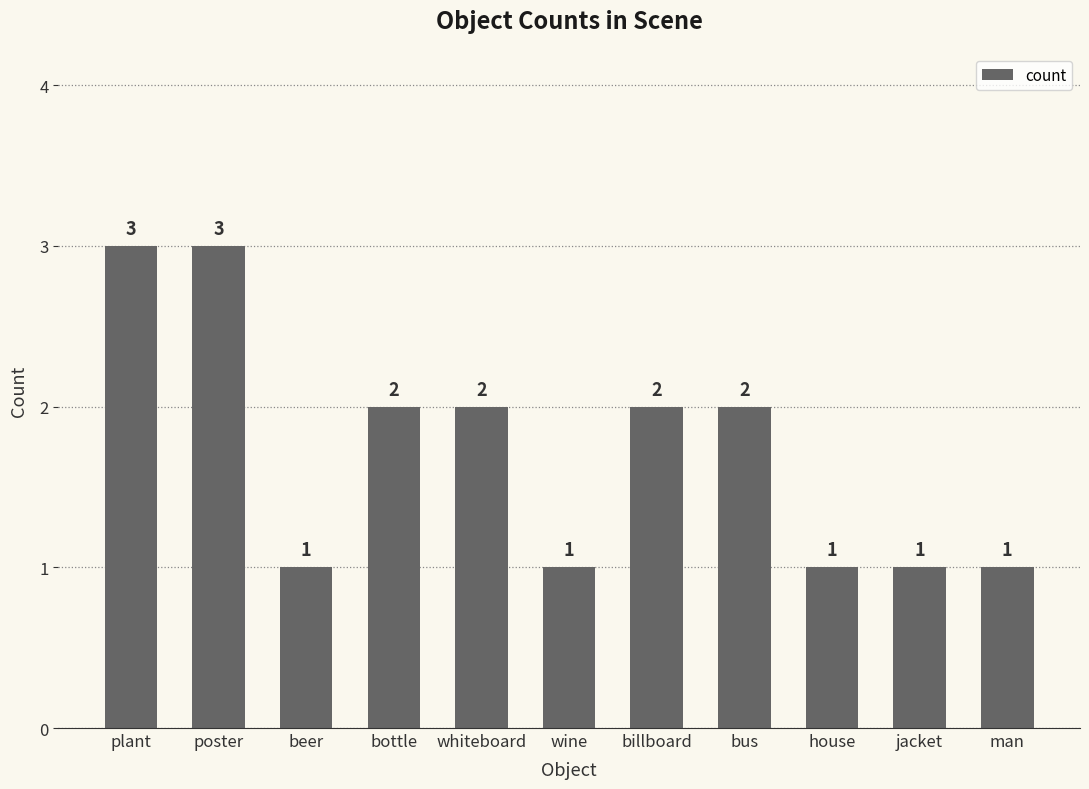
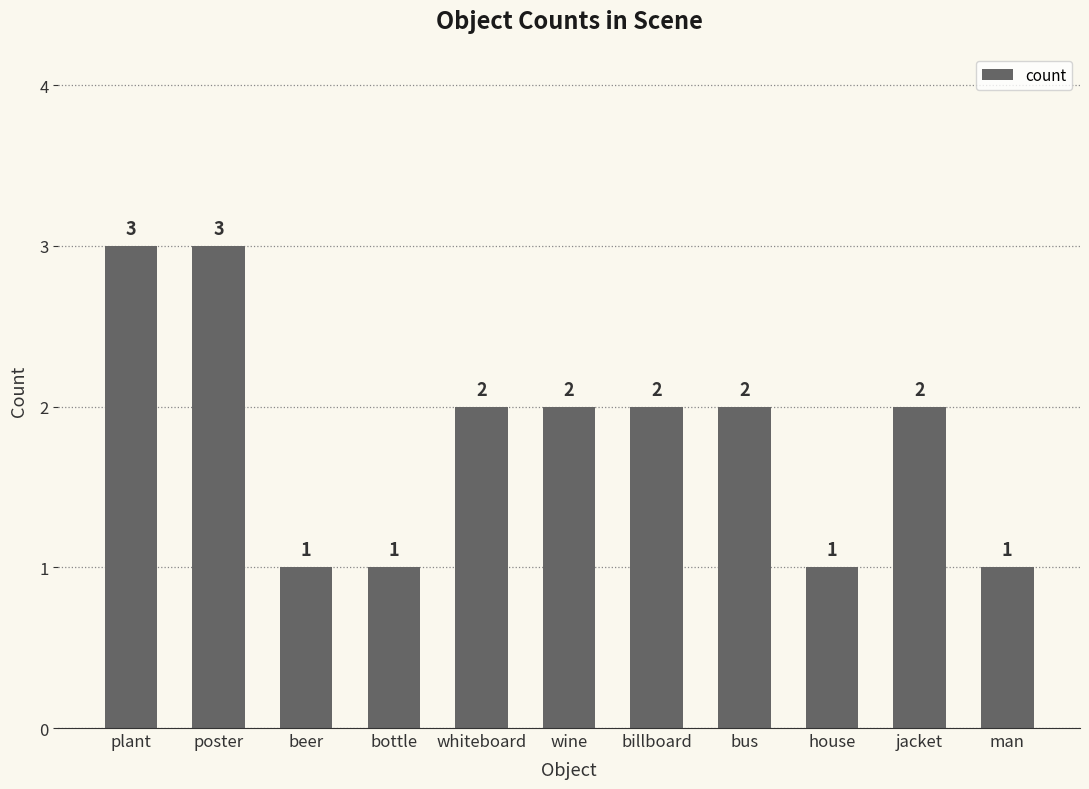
  {
    "plant": 3,
    "poster": 3,
    "beer": 1,
-   "bottle": 2,
+   "bottle": 1,
    "whiteboard": 2,
-   "wine": 1,
+   "wine": 2,
    "billboard": 2,
    "bus": 2,
    "house": 1,
-   "jacket": 1,
+   "jacket": 2,
    "man": 1
  }
